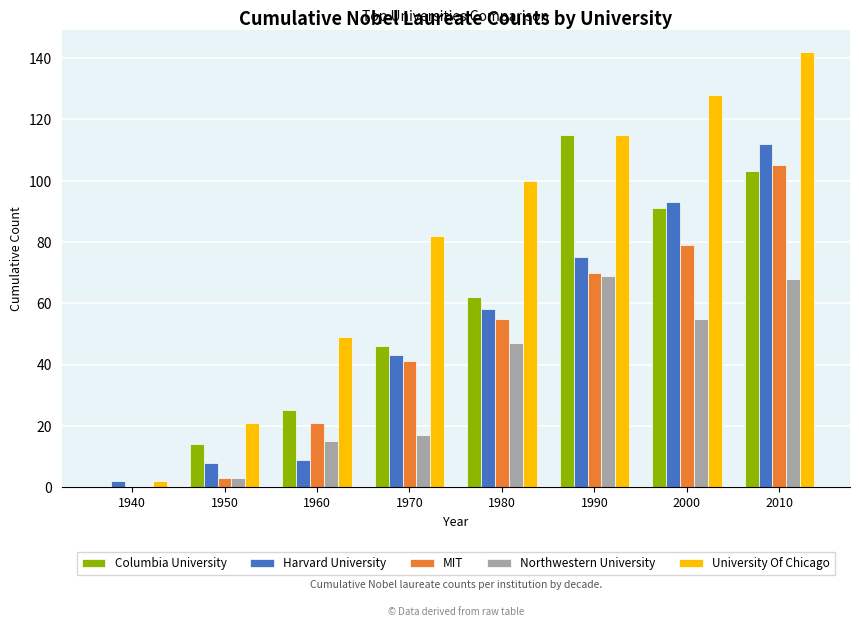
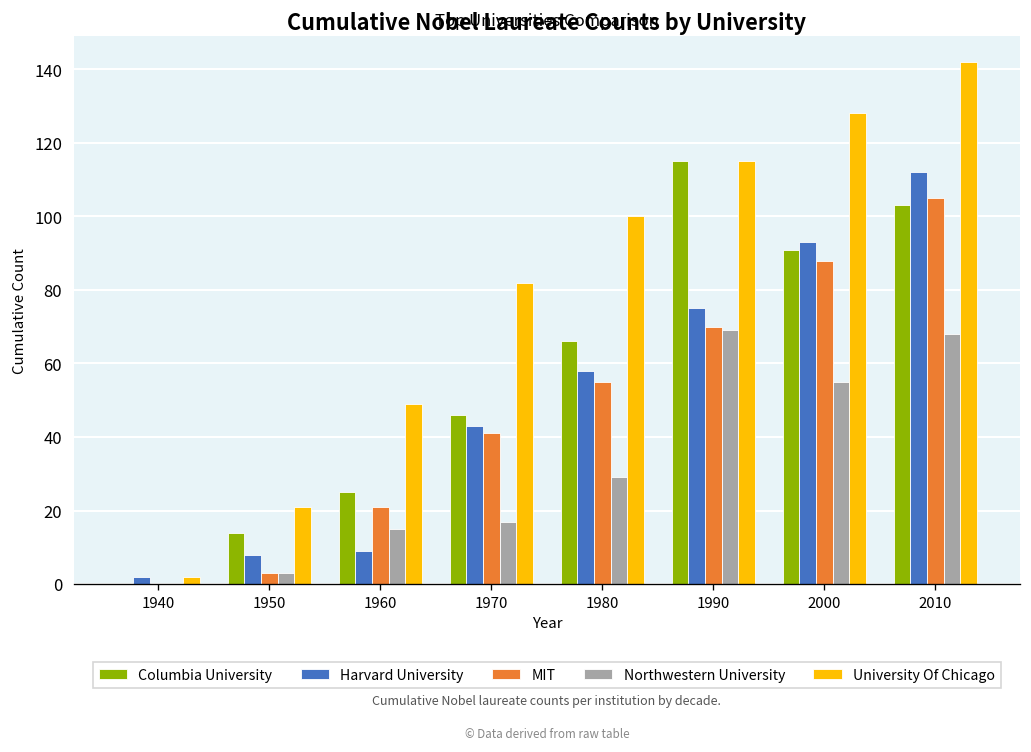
  {
    "Columbia University": {
      "1940": 0,
      "1950": 14,
      "1960": 25,
      "1970": 46,
-     "1980": 62,
+     "1980": 66,
      "1990": 115,
      "2000": 91,
      "2010": 103
    },
    "Harvard University": {
      "1940": 2,
      "1950": 8,
      "1960": 9,
      "1970": 43,
      "1980": 58,
      "1990": 75,
      "2000": 93,
      "2010": 112
    },
    "MIT": {
      "1940": 0,
      "1950": 3,
      "1960": 21,
      "1970": 41,
      "1980": 55,
      "1990": 70,
-     "2000": 79,
+     "2000": 88,
      "2010": 105
    },
    "Northwestern University": {
      "1940": 0,
      "1950": 3,
      "1960": 15,
      "1970": 17,
-     "1980": 47,
+     "1980": 29,
      "1990": 69,
      "2000": 55,
      "2010": 68
    },
    "University Of Chicago": {
      "1940": 2,
      "1950": 21,
      "1960": 49,
      "1970": 82,
      "1980": 100,
      "1990": 115,
      "2000": 128,
      "2010": 142
    }
  }
